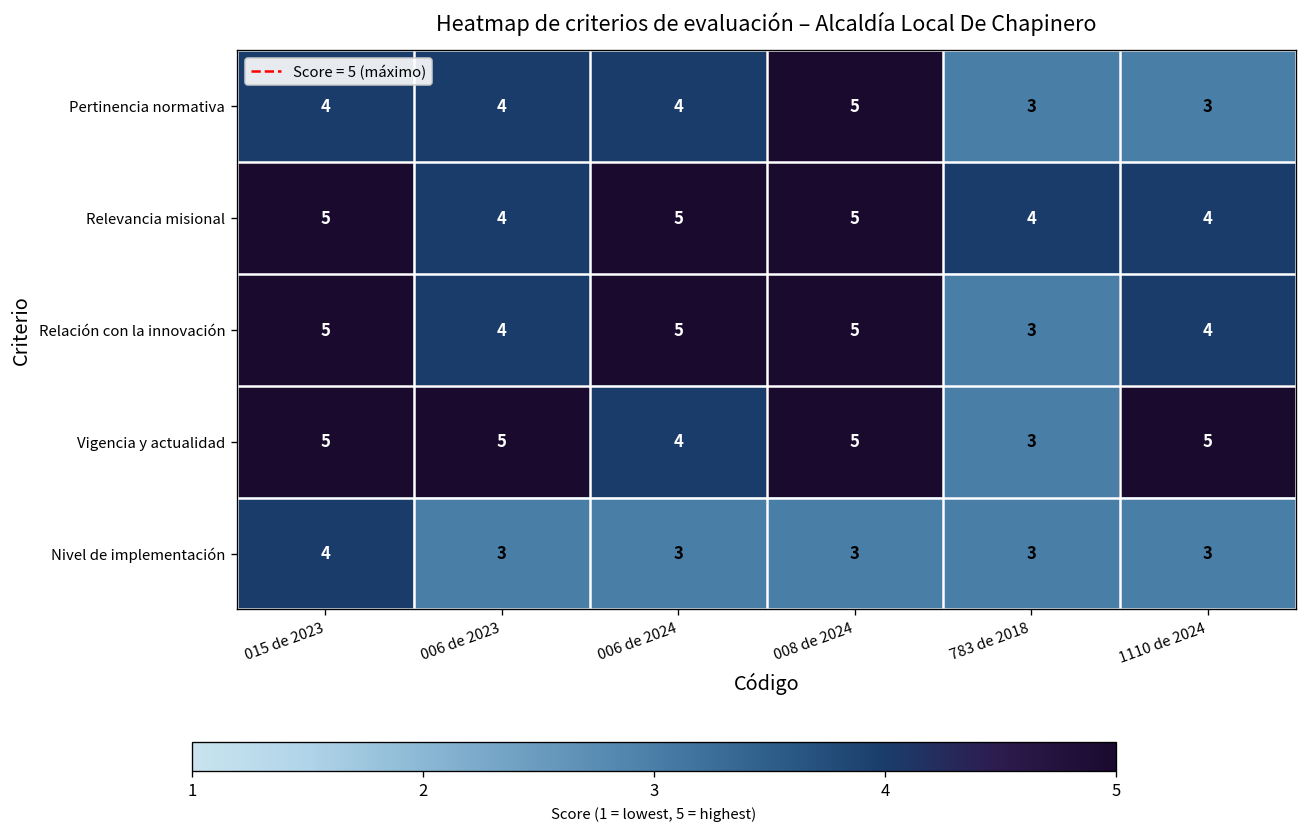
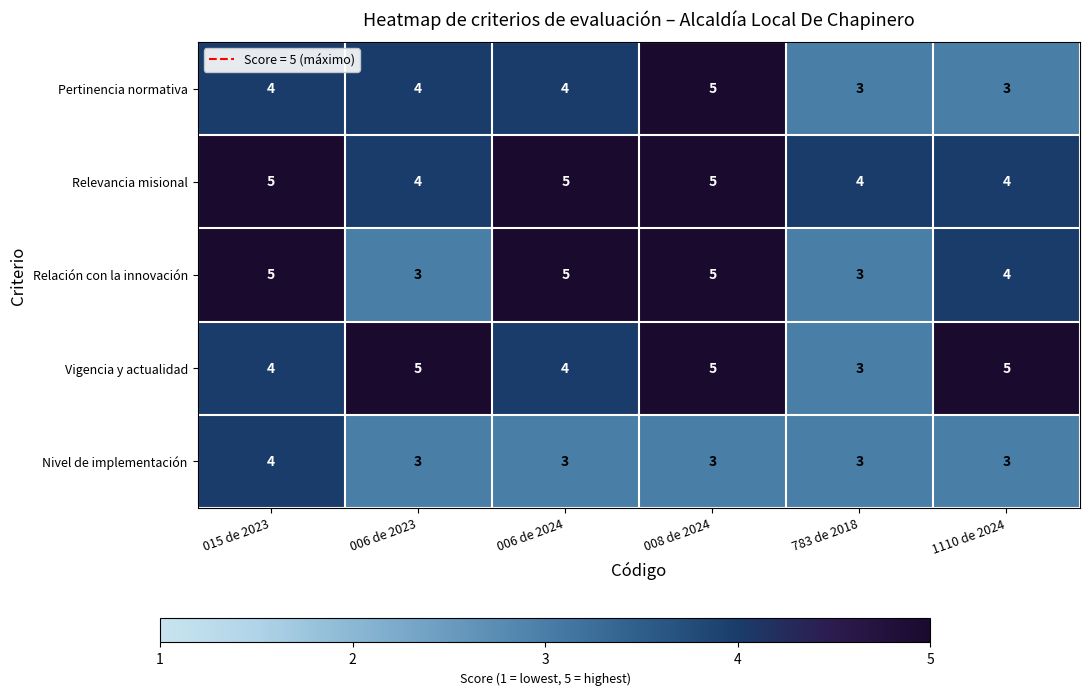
  {
    "Pertinencia normativa": {
      "015 de 2023": 4,
      "006 de 2023": 4,
      "006 de 2024": 4,
      "008 de 2024": 5,
      "783 de 2018": 3,
      "1110 de 2024": 3
    },
    "Relevancia misional": {
      "015 de 2023": 5,
      "006 de 2023": 4,
      "006 de 2024": 5,
      "008 de 2024": 5,
      "783 de 2018": 4,
      "1110 de 2024": 4
    },
    "Relación con la innovación": {
      "015 de 2023": 5,
-     "006 de 2023": 4,
+     "006 de 2023": 3,
      "006 de 2024": 5,
      "008 de 2024": 5,
      "783 de 2018": 3,
      "1110 de 2024": 4
    },
    "Vigencia y actualidad": {
-     "015 de 2023": 5,
+     "015 de 2023": 4,
      "006 de 2023": 5,
      "006 de 2024": 4,
      "008 de 2024": 5,
      "783 de 2018": 3,
      "1110 de 2024": 5
    },
    "Nivel de implementación": {
      "015 de 2023": 4,
      "006 de 2023": 3,
      "006 de 2024": 3,
      "008 de 2024": 3,
      "783 de 2018": 3,
      "1110 de 2024": 3
    }
  }
